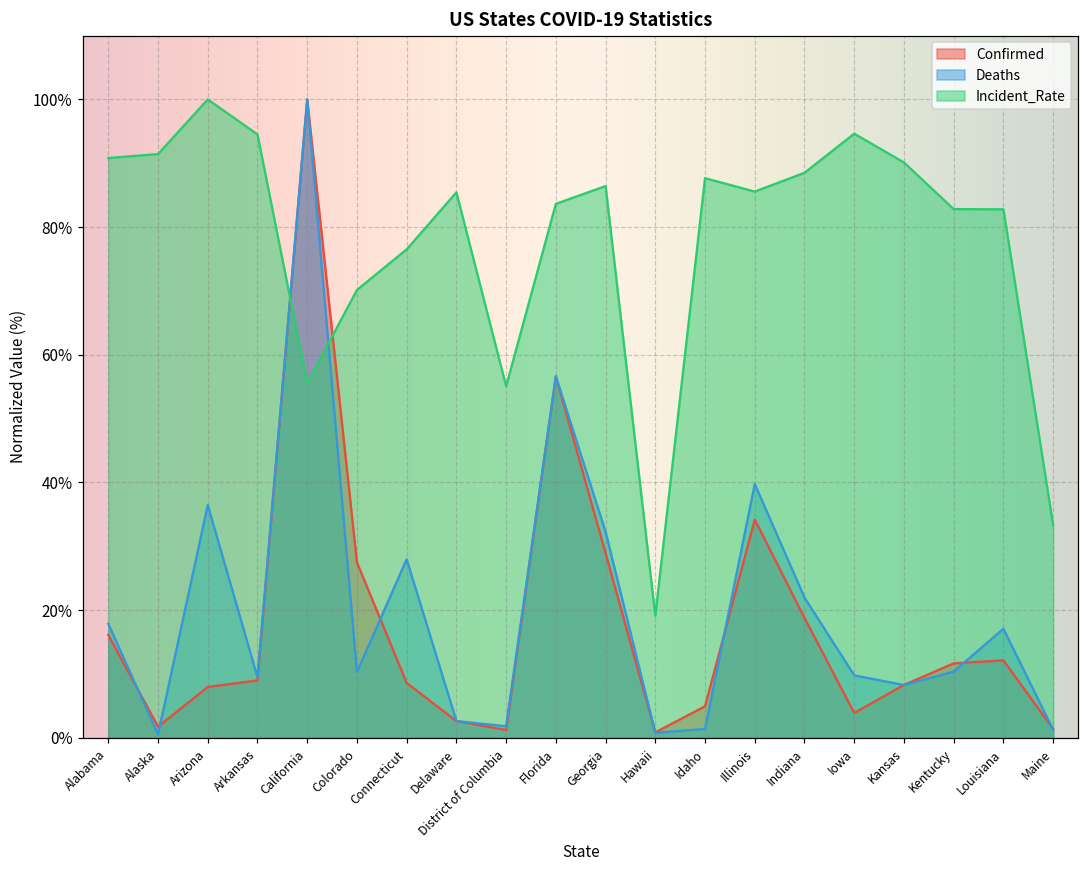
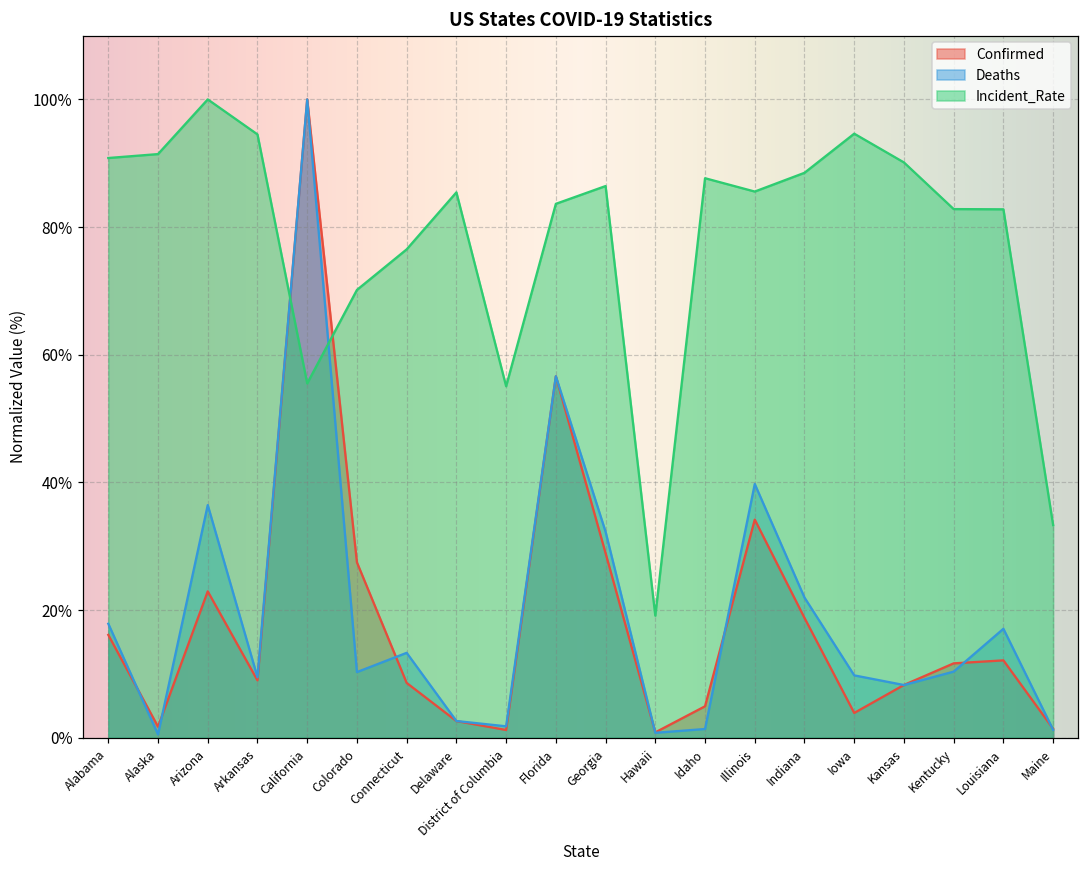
  {
    "Confirmed": {
      "Alabama": "16%",
      "Alaska": "2%",
-     "Arizona": "8%",
+     "Arizona": "23%",
      "Arkansas": "9%",
      "Colorado": "27%",
      "Connecticut": "9%",
      "District of Columbia": "1%",
      "Georgia": "29%",
      "Idaho": "5%",
      "Illinois": "34%",
      "Indiana": "19%",
      "Iowa": "4%",
      "Kentucky": "12%",
      "Louisiana": "12%"
    },
    "Deaths": {
      "Alabama": "18%",
      "Alaska": "1%",
      "Arizona": "36%",
      "Arkansas": "9%",
      "Colorado": "10%",
-     "Connecticut": "28%",
+     "Connecticut": "13%",
      "District of Columbia": "2%",
      "Georgia": "32%",
      "Idaho": "1%",
      "Illinois": "40%",
      "Indiana": "22%",
      "Iowa": "10%",
      "Kentucky": "10%",
      "Louisiana": "17%"
    },
    "Incident_Rate": {
      "Alabama": "91%",
      "Alaska": "91%",
      "Arizona": "100%",
      "Arkansas": "95%",
      "California": "56%",
      "Colorado": "70%",
      "Connecticut": "77%",
      "Delaware": "85%",
      "District of Columbia": "55%",
      "Florida": "84%",
      "Georgia": "86%",
      "Hawaii": "19%",
      "Idaho": "88%",
      "Illinois": "86%",
      "Indiana": "89%",
      "Iowa": "95%",
      "Kansas": "90%",
      "Kentucky": "83%",
      "Louisiana": "83%",
      "Maine": "33%"
    }
  }
